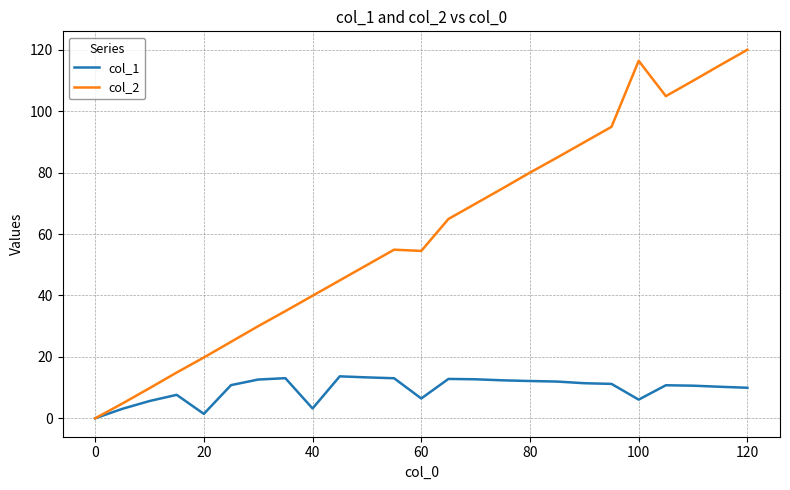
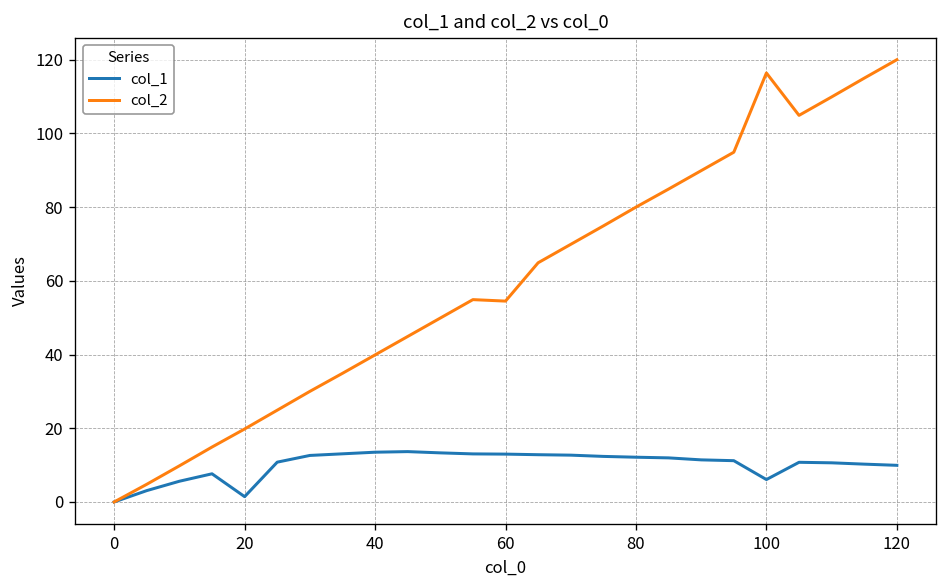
  {
    "col_1": {
      "20": 1,
-     "40": 3,
-     "60": 6,
+     "40": 14,
+     "60": 13,
      "80": 12,
      "100": 6,
      "120": 10
    },
    "col_2": {
      "20": 20,
      "40": 40,
      "60": 55,
      "80": 80,
      "100": 116,
      "120": 120
    }
  }
